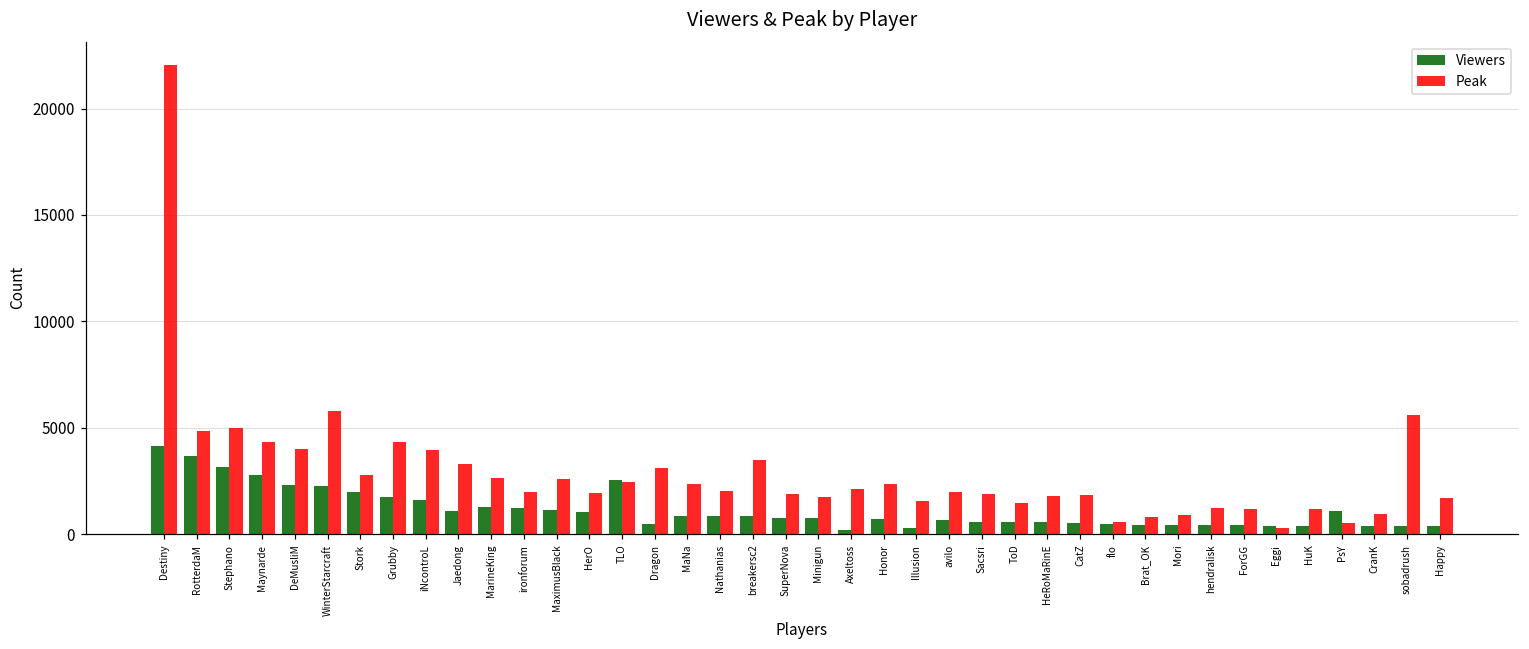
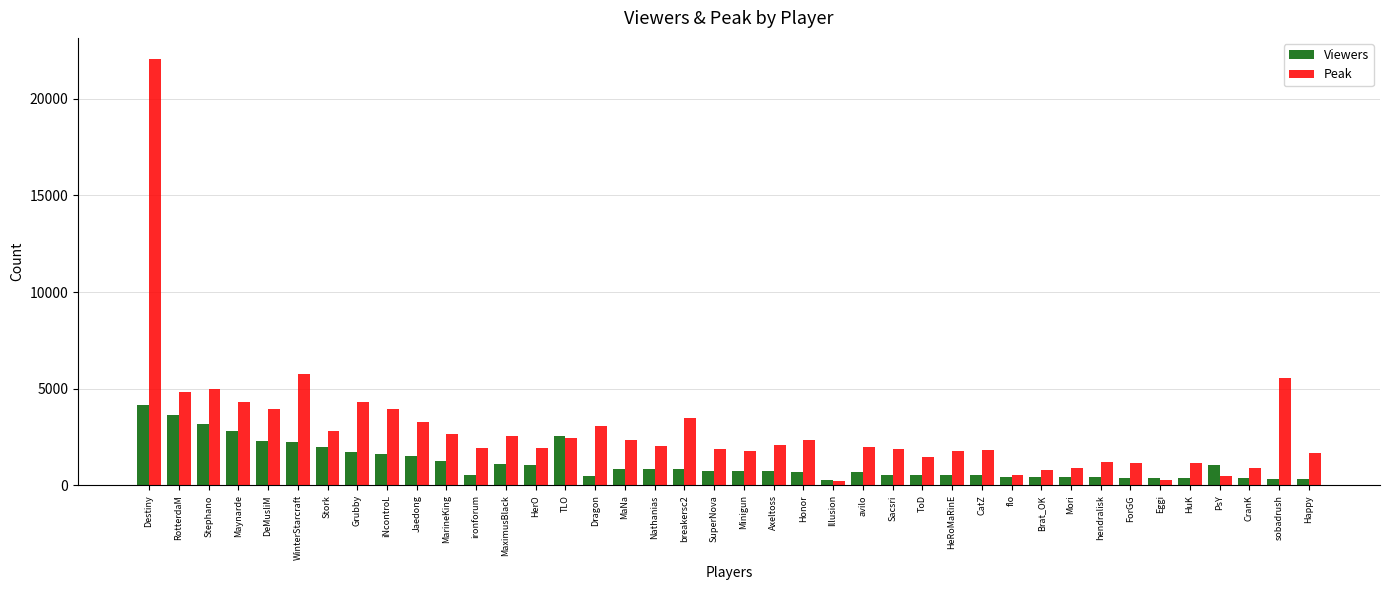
  {
    "Viewers": {
      "Destiny": 4200,
      "RotterdaM": 3700,
      "Stephano": 3200,
      "Maynarde": 2800,
      "DeMusliM": 2300,
      "WinterStarcraft": 2200,
      "Stork": 2000,
      "Grubby": 1700,
      "iNcontroL": 1600,
-     "Jaedong": 1100,
+     "Jaedong": 1500,
      "MarineKing": 1300,
-     "ironforum": 1200,
+     "ironforum": 500,
      "MaximusBlack": 1100,
      "HerO": 1000,
      "TLO": 2500,
      "Dragon": 500,
      "MaNa": 900,
      "Nathanias": 900,
      "breakersc2": 800,
      "SuperNova": 800,
      "Minigun": 800,
-     "Axeltoss": 200,
+     "Axeltoss": 700,
      "Honor": 700,
      "Illusion": 300,
      "avilo": 700,
      "Sacsri": 600,
      "ToD": 600,
      "HeRoMaRinE": 500,
      "CatZ": 500,
      "flo": 500,
      "Brat_OK": 400,
      "Mori": 400,
      "hendralisk": 400,
      "ForGG": 400,
      "Eggi": 400,
      "HuK": 400,
      "PsY": 1100,
      "CranK": 400,
      "sobadrush": 400,
      "Happy": 400
    },
    "Peak": {
      "Destiny": 22000,
      "RotterdaM": 4800,
      "Stephano": 5000,
      "Maynarde": 4300,
      "DeMusliM": 4000,
      "WinterStarcraft": 5800,
      "Stork": 2800,
      "Grubby": 4300,
      "iNcontroL": 4000,
      "Jaedong": 3300,
      "MarineKing": 2700,
      "ironforum": 2000,
      "MaximusBlack": 2600,
      "HerO": 1900,
      "TLO": 2400,
      "Dragon": 3100,
      "MaNa": 2400,
      "Nathanias": 2000,
      "breakersc2": 3500,
      "SuperNova": 1900,
      "Minigun": 1800,
      "Axeltoss": 2100,
      "Honor": 2400,
-     "Illusion": 1500,
+     "Illusion": 200,
      "avilo": 2000,
      "Sacsri": 1900,
      "ToD": 1400,
      "HeRoMaRinE": 1800,
      "CatZ": 1800,
      "flo": 600,
      "Brat_OK": 800,
      "Mori": 900,
      "hendralisk": 1200,
      "ForGG": 1200,
      "Eggi": 300,
      "HuK": 1200,
      "PsY": 500,
      "CranK": 900,
      "sobadrush": 5600,
      "Happy": 1700
    }
  }
